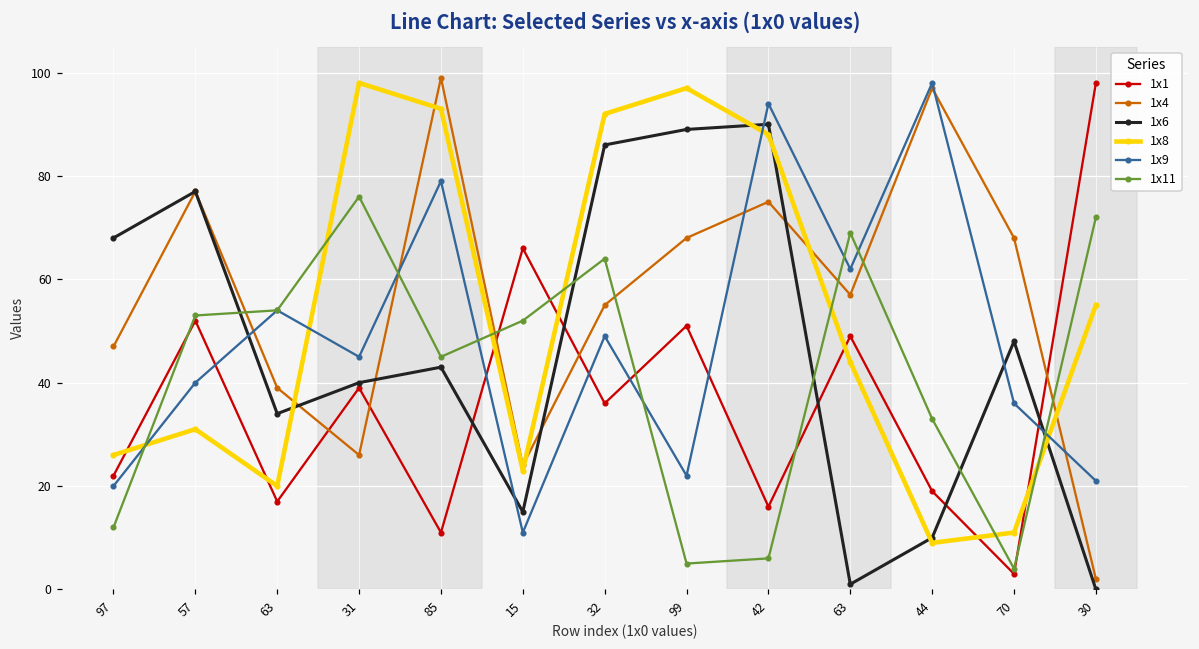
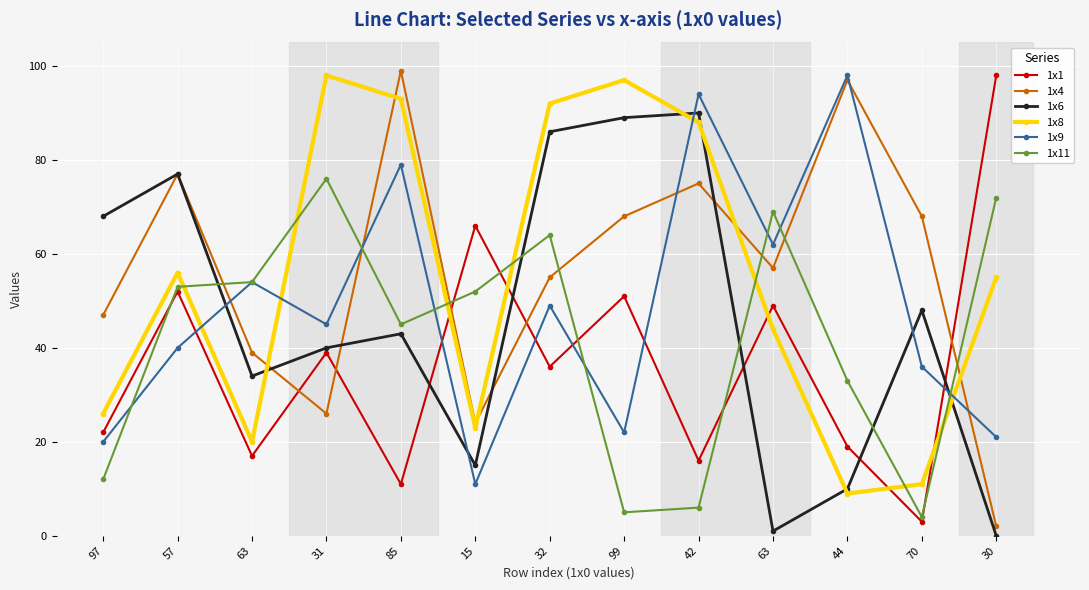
  {
    "1x1": {
      "97": 22,
      "57": 52,
      "31": 39,
      "85": 11,
      "15": 66,
      "32": 36,
      "99": 51,
      "42": 16,
      "44": 19,
      "70": 3,
      "30": 98
    },
    "1x4": {
      "97": 47,
      "31": 26,
      "85": 99,
      "15": 24,
      "32": 55,
      "99": 68,
      "42": 75,
      "44": 97,
      "70": 68,
      "30": 2
    },
    "1x6": {
      "97": 68,
      "31": 40,
      "85": 43,
      "15": 15,
      "32": 86,
      "99": 89,
      "42": 90,
      "44": 10,
      "70": 48,
      "30": 0
    },
    "1x8": {
      "97": 26,
-     "57": 31,
+     "57": 56,
      "31": 98,
      "85": 93,
      "15": 23,
      "32": 92,
      "99": 97,
      "42": 88,
      "44": 9,
      "70": 11,
      "30": 55
    },
    "1x9": {
      "97": 20,
      "57": 40,
      "31": 45,
      "85": 79,
      "15": 11,
      "32": 49,
      "99": 22,
      "42": 94,
      "44": 98,
      "70": 36,
      "30": 21
    },
    "1x11": {
      "97": 12,
      "57": 53,
      "31": 76,
      "85": 45,
      "15": 52,
      "32": 64,
      "99": 5,
      "42": 6,
      "44": 33,
      "70": 4,
      "30": 72
    }
  }
